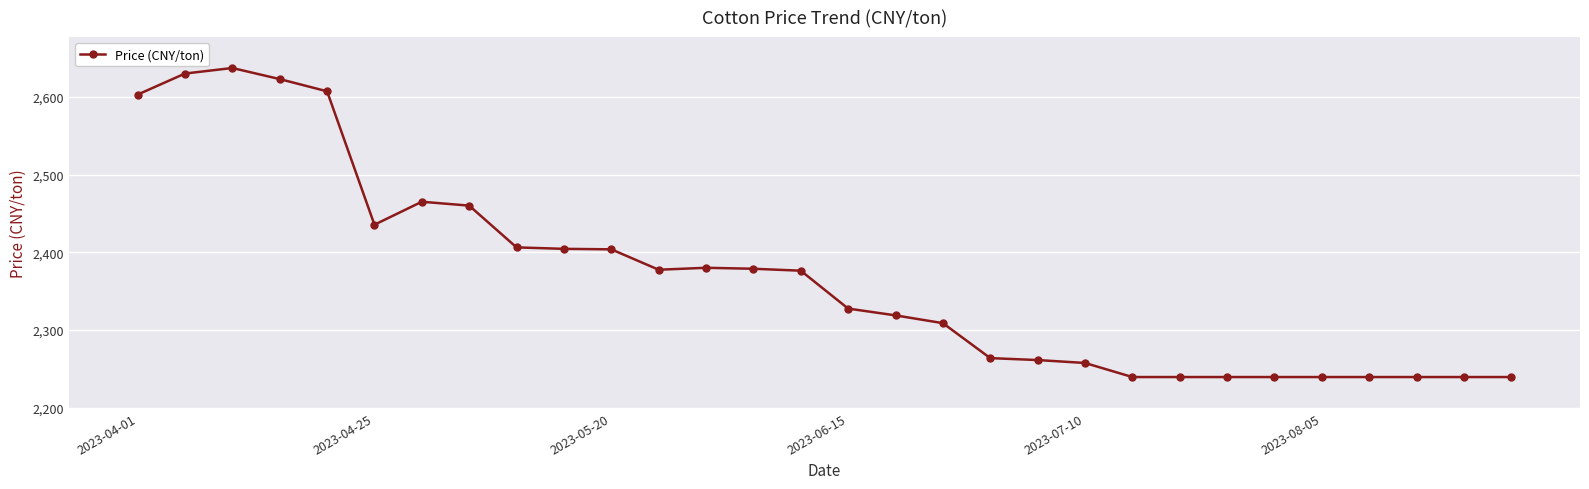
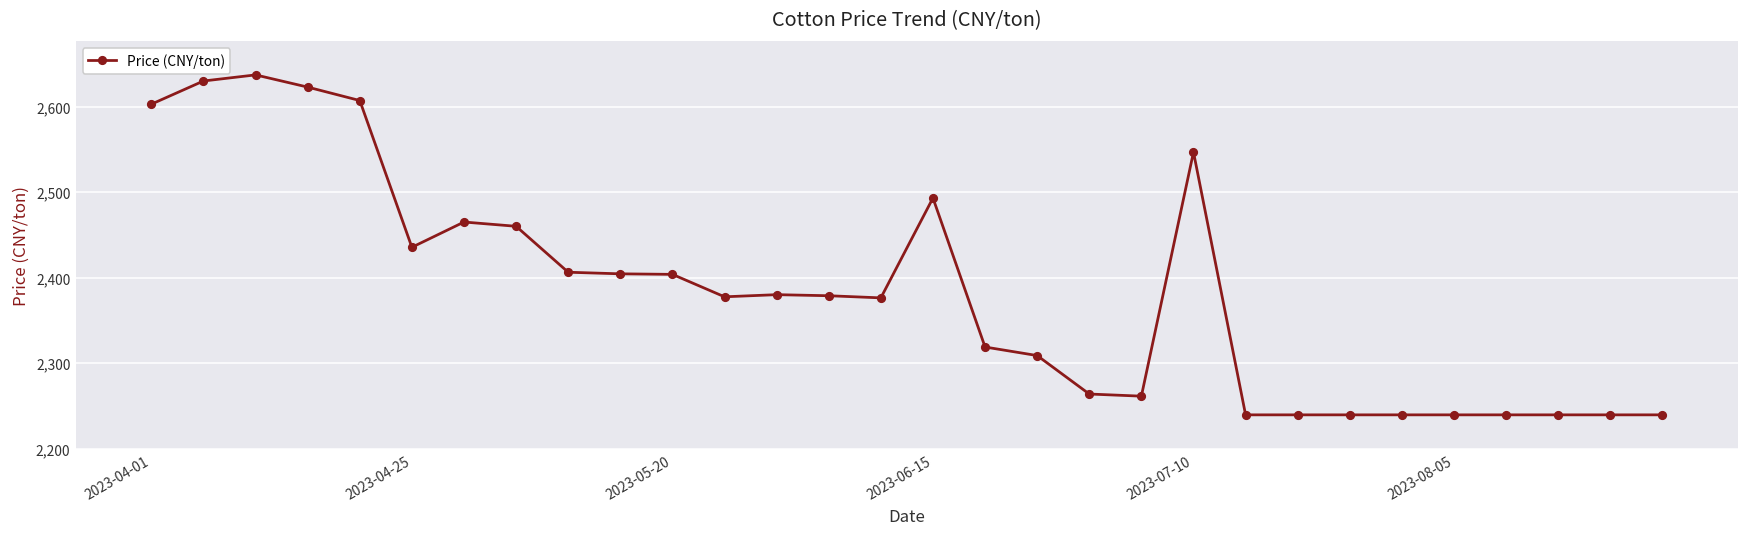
  {
    "2023-04-01": "2,600",
    "2023-04-25": "2,440",
    "2023-05-20": "2,400",
-   "2023-06-15": "2,330",
-   "2023-07-10": "2,260",
+   "2023-06-15": "2,490",
+   "2023-07-10": "2,550",
    "2023-08-05": "2,240"
  }
